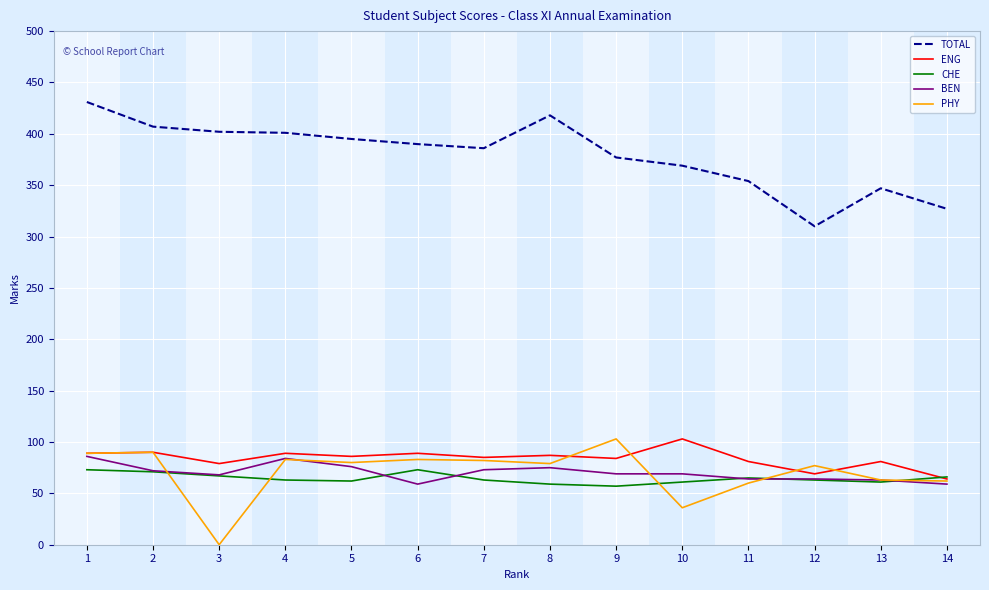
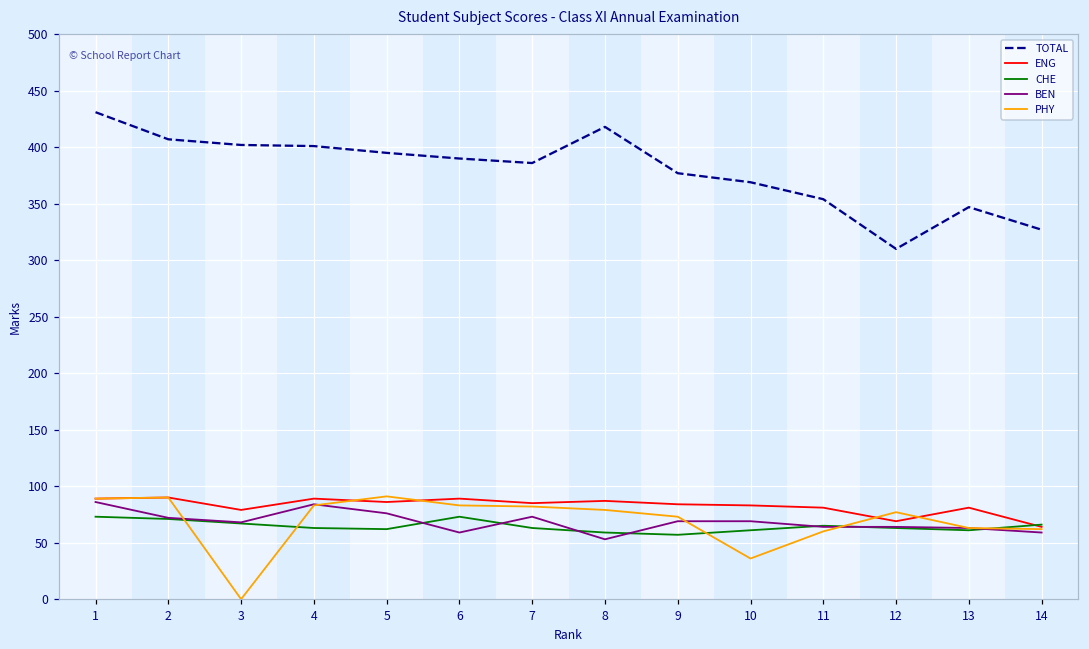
  {
    "TOTAL": {
      "1": 431,
      "2": 407,
      "3": 402,
      "4": 401,
      "5": 395,
      "6": 390,
      "7": 386,
      "8": 418,
      "9": 377,
      "10": 369,
      "11": 354,
      "12": 310,
      "13": 347,
      "14": 327
    },
    "ENG": {
      "3": 79,
      "4": 89,
      "5": 86,
      "6": 89,
      "7": 85,
      "8": 87,
      "9": 84,
-     "10": 103,
+     "10": 83,
      "11": 81,
      "12": 69,
      "13": 81
    },
    "CHE": {
      "1": 73,
      "4": 63,
      "5": 62,
      "6": 73,
      "7": 63,
      "8": 59,
      "9": 57,
      "10": 61
    },
    "BEN": {
      "1": 86,
      "5": 76,
      "6": 59,
      "7": 73,
-     "8": 75,
+     "8": 53,
      "9": 69,
      "10": 69,
      "14": 59
    },
    "PHY": {
      "3": 0,
-     "5": 80,
+     "5": 91,
      "6": 83,
      "7": 82,
      "8": 79,
-     "9": 103,
+     "9": 73,
      "10": 36,
      "11": 60,
      "12": 77
    }
  }
